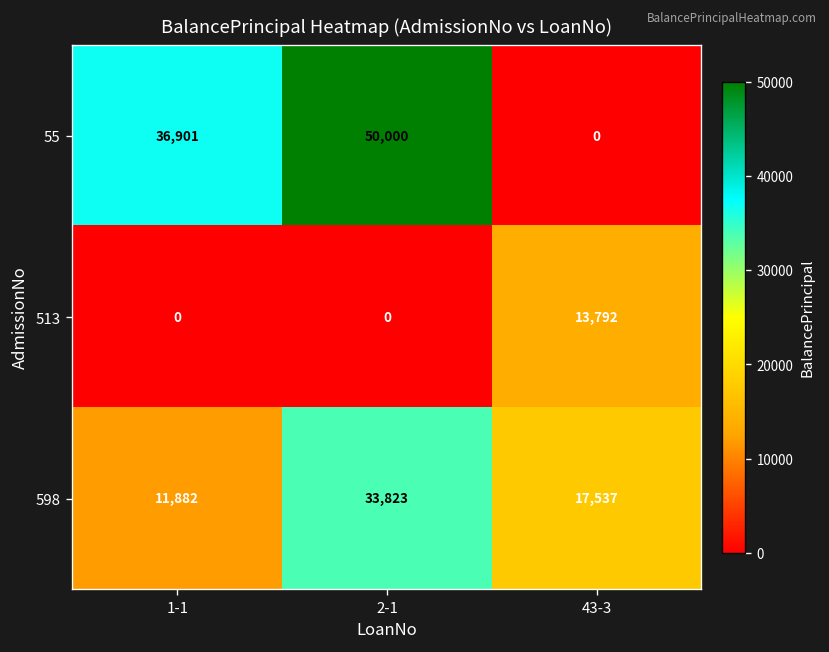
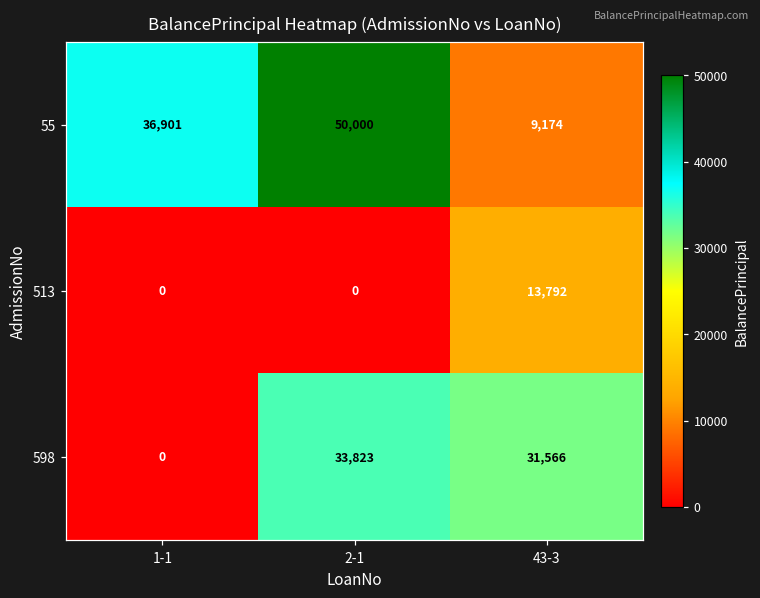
  {
    "55": {
      "1-1": "36,901",
      "2-1": "50,000",
-     "43-3": "0"
+     "43-3": "9,174"
    },
    "513": {
      "1-1": "0",
      "2-1": "0",
      "43-3": "13,792"
    },
    "598": {
-     "1-1": "11,882",
+     "1-1": "0",
      "2-1": "33,823",
-     "43-3": "17,537"
+     "43-3": "31,566"
    }
  }
